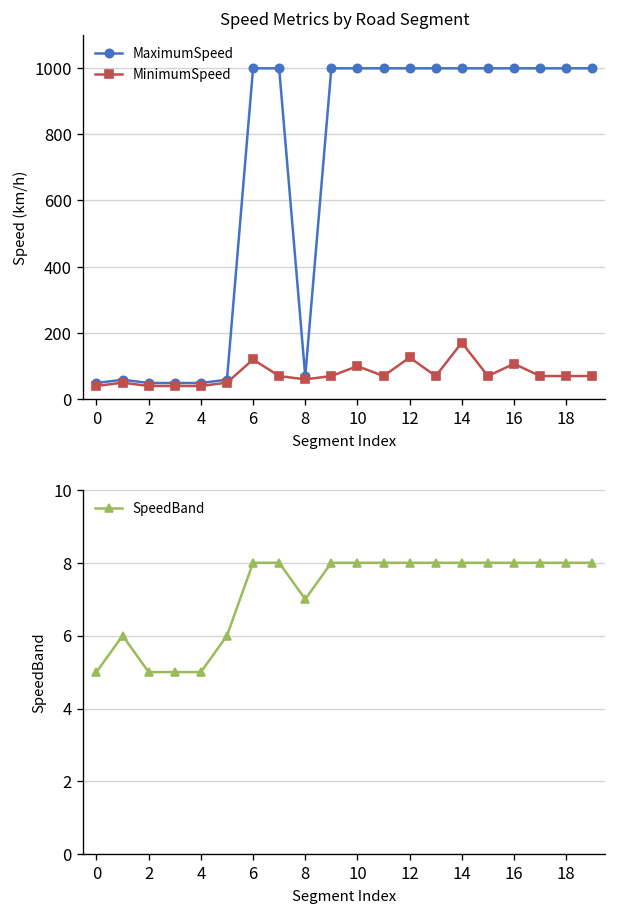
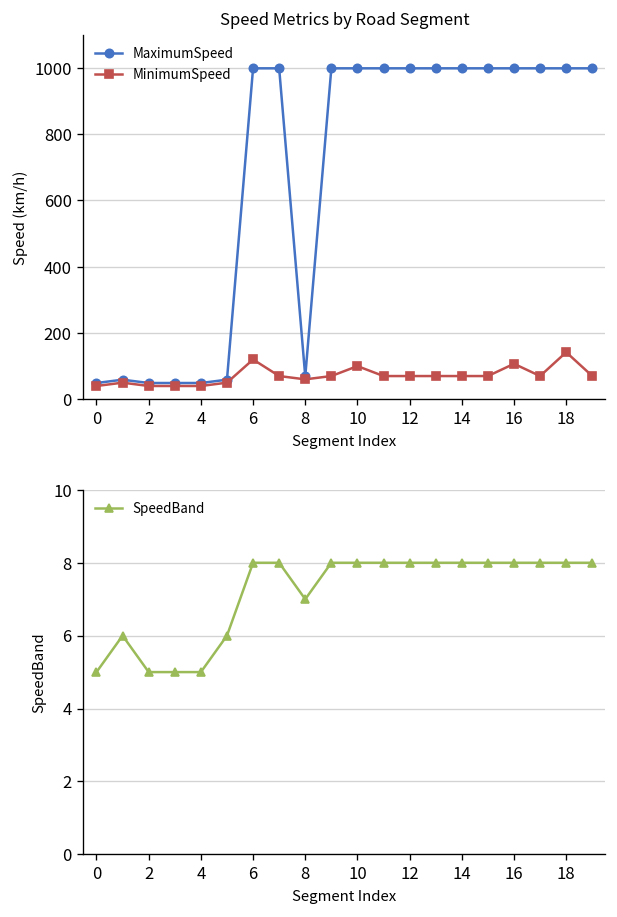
  {
    "Speed Metrics by Road Segment": {
      "MaximumSpeed": {
        "6": 1000,
        "10": 1000,
        "12": 1000,
        "14": 1000,
        "16": 1000,
        "18": 1000
      },
      "MinimumSpeed": {
        "6": 120,
        "10": 100,
-       "12": 130,
-       "14": 170,
+       "12": 70,
+       "14": 70,
        "16": 110,
-       "18": 70
+       "18": 140
      }
    }
  }
